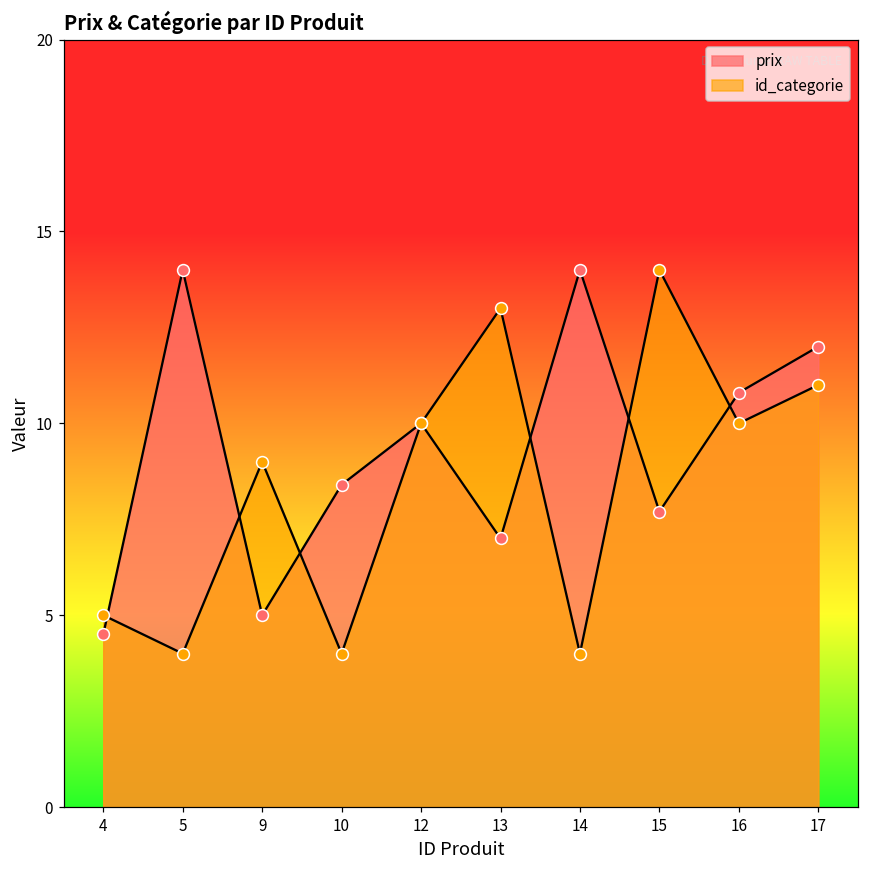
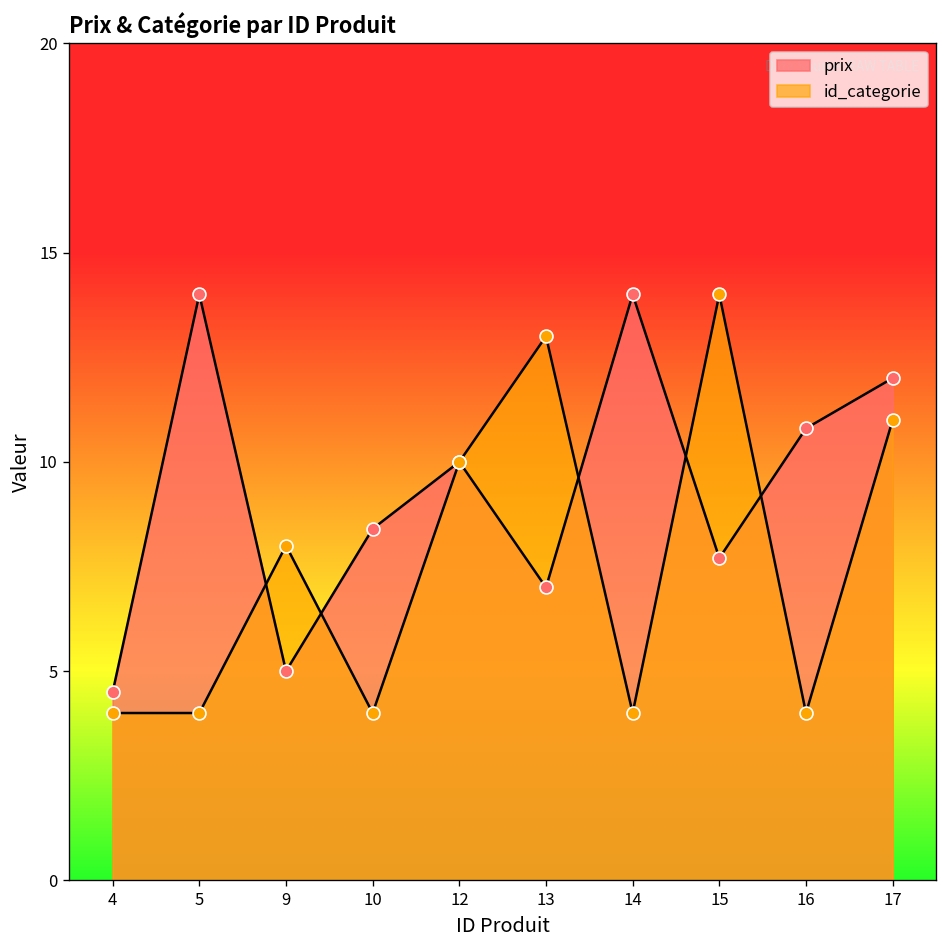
  {
    "prix": {
      "4": 4.5,
      "5": 14,
      "9": 5,
      "10": 8.4,
      "13": 7,
      "14": 14,
      "15": 7.7,
      "16": 10.8,
      "17": 12
    },
    "id_categorie": {
-     "4": 5,
+     "4": 4,
      "5": 4,
-     "9": 9,
+     "9": 8,
      "10": 4,
      "13": 13,
      "14": 4,
      "15": 14,
-     "16": 10,
+     "16": 4,
      "17": 11
    }
  }
